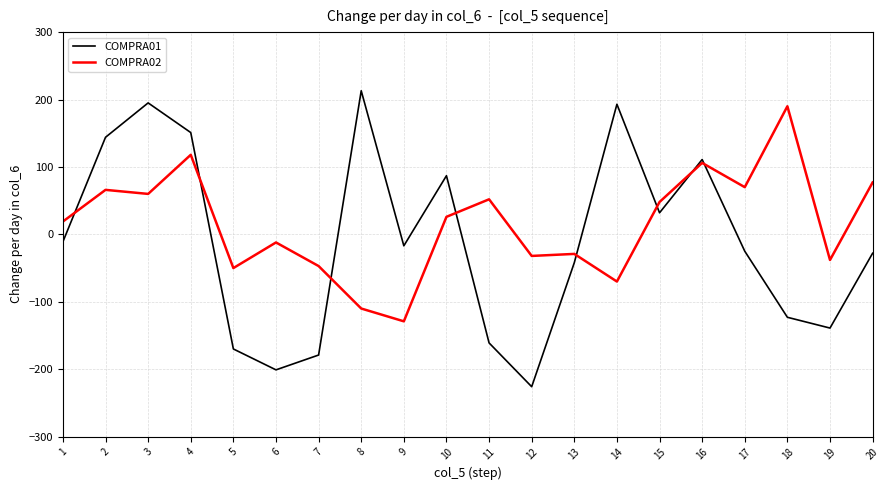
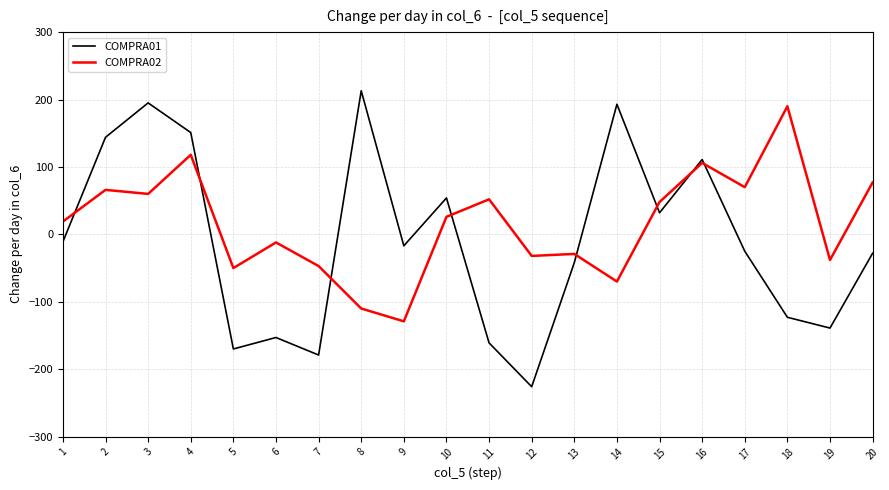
  {
    "COMPRA01": {
      "1": -10,
      "2": 140,
      "3": 200,
      "4": 150,
      "5": -170,
-     "6": -200,
+     "6": -150,
      "7": -180,
      "8": 210,
      "9": -20,
-     "10": 90,
+     "10": 50,
      "11": -160,
      "12": -230,
      "13": -40,
      "14": 190,
      "15": 30,
      "16": 110,
      "17": -30,
      "18": -120,
      "19": -140,
      "20": -30
    },
    "COMPRA02": {
      "1": 20,
      "2": 70,
      "3": 60,
      "4": 120,
      "5": -50,
      "6": -10,
      "7": -50,
      "8": -110,
      "9": -130,
      "10": 30,
      "11": 50,
      "12": -30,
      "13": -30,
      "14": -70,
      "15": 50,
      "16": 110,
      "17": 70,
      "18": 190,
      "19": -40,
      "20": 80
    }
  }
